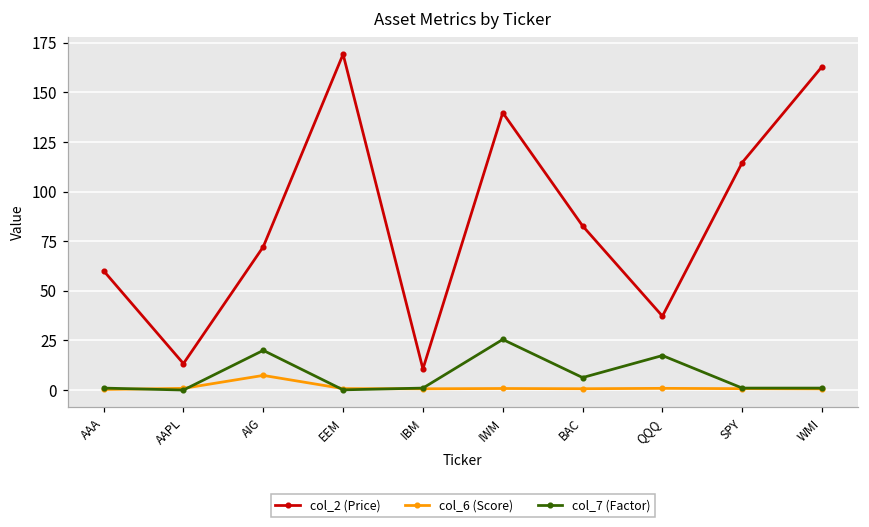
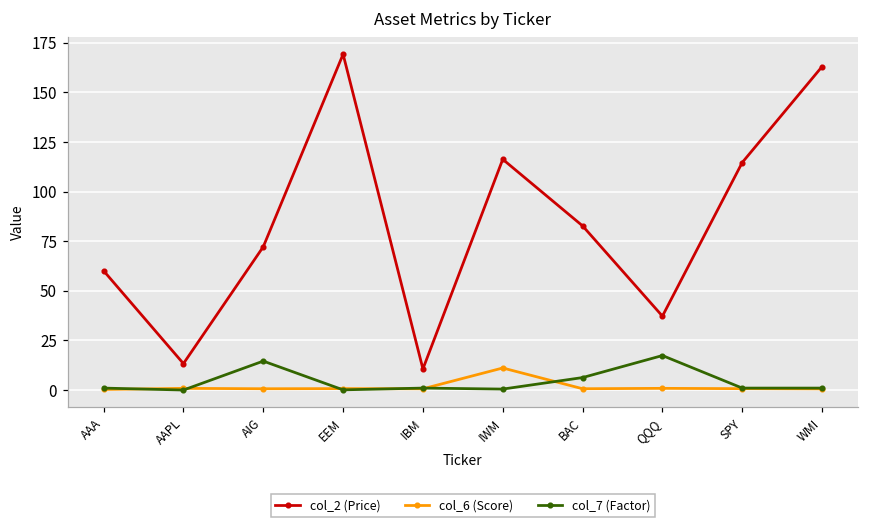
  {
    "col_2 (Price)": {
      "AAA": 60,
      "AAPL": 13,
      "AIG": 72,
      "EEM": 169,
      "IBM": 11,
-     "IWM": 140,
+     "IWM": 116,
      "BAC": 83,
      "QQQ": 37,
      "SPY": 115,
      "WMI": 163
    },
    "col_6 (Score)": {
-     "AIG": 7,
-     "IWM": 1,
+     "AIG": 1,
+     "IWM": 11,
      "BAC": 1,
      "QQQ": 1
    },
    "col_7 (Factor)": {
-     "AIG": 20,
-     "IWM": 26,
+     "AIG": 15,
+     "IWM": 1,
      "BAC": 6,
      "QQQ": 17
    }
  }
